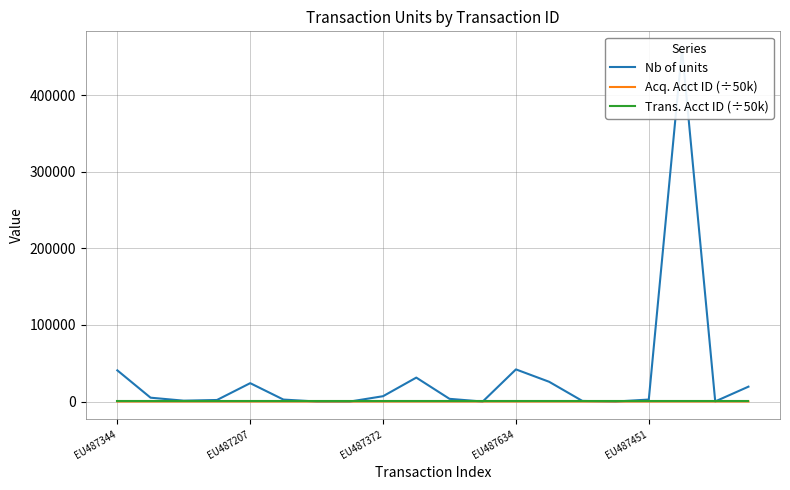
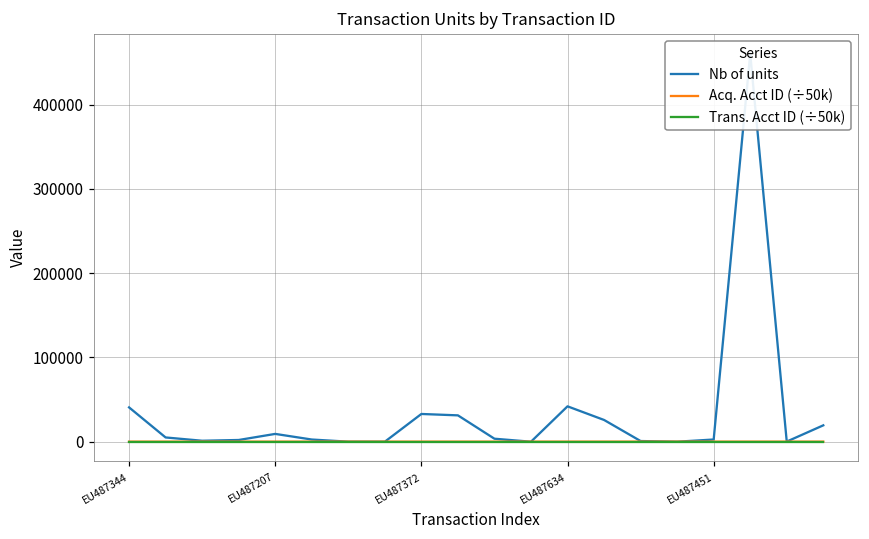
  {
    "Nb of units": {
      "EU487344": 40000,
-     "EU487207": 20000,
-     "EU487372": 10000,
+     "EU487207": 10000,
+     "EU487372": 30000,
      "EU487634": 40000
    },
    "Trans. Acct ID (÷50k)": {
      "EU487344": 0,
      "EU487207": 0,
      "EU487372": 0,
      "EU487634": 0
    }
  }
